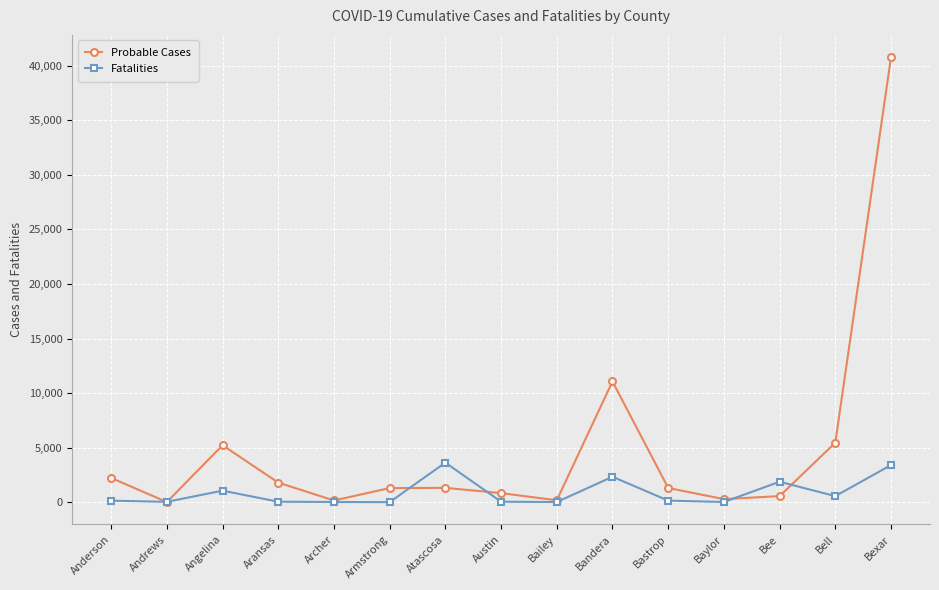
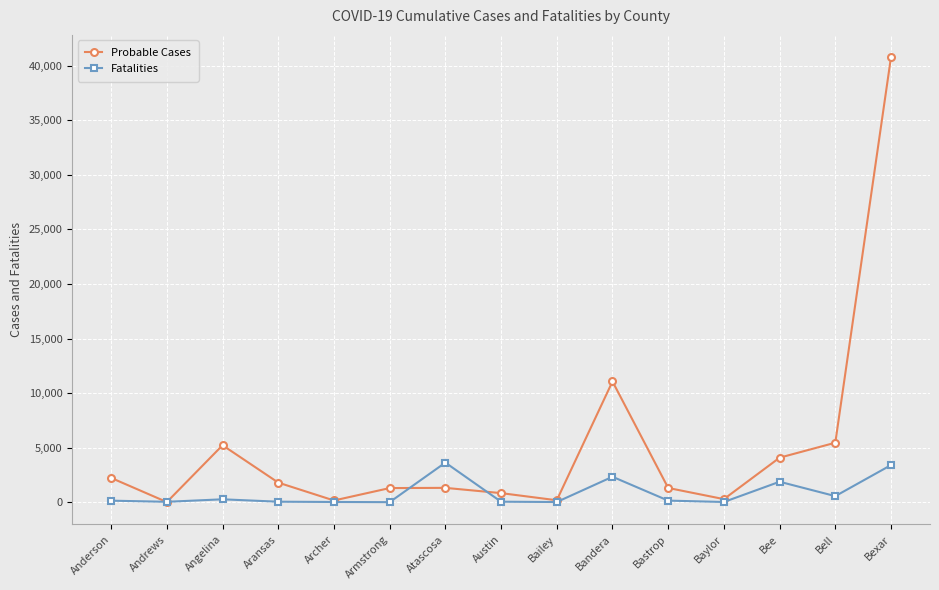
  {
    "Probable Cases": {
      "Anderson": "2,200",
      "Angelina": "5,200",
      "Aransas": "1,800",
      "Armstrong": "1,300",
      "Atascosa": "1,300",
      "Austin": "800",
      "Bandera": "11,100",
      "Bastrop": "1,300",
      "Baylor": "300",
-     "Bee": "600",
+     "Bee": "4,100",
      "Bell": "5,500",
      "Bexar": "40,800"
    },
    "Fatalities": {
      "Anderson": "100",
-     "Angelina": "1,100",
+     "Angelina": "300",
      "Aransas": "0",
      "Armstrong": "0",
      "Atascosa": "3,600",
      "Austin": "0",
      "Bandera": "2,300",
      "Bastrop": "100",
      "Baylor": "0",
      "Bee": "1,900",
      "Bell": "600",
      "Bexar": "3,400"
    }
  }
